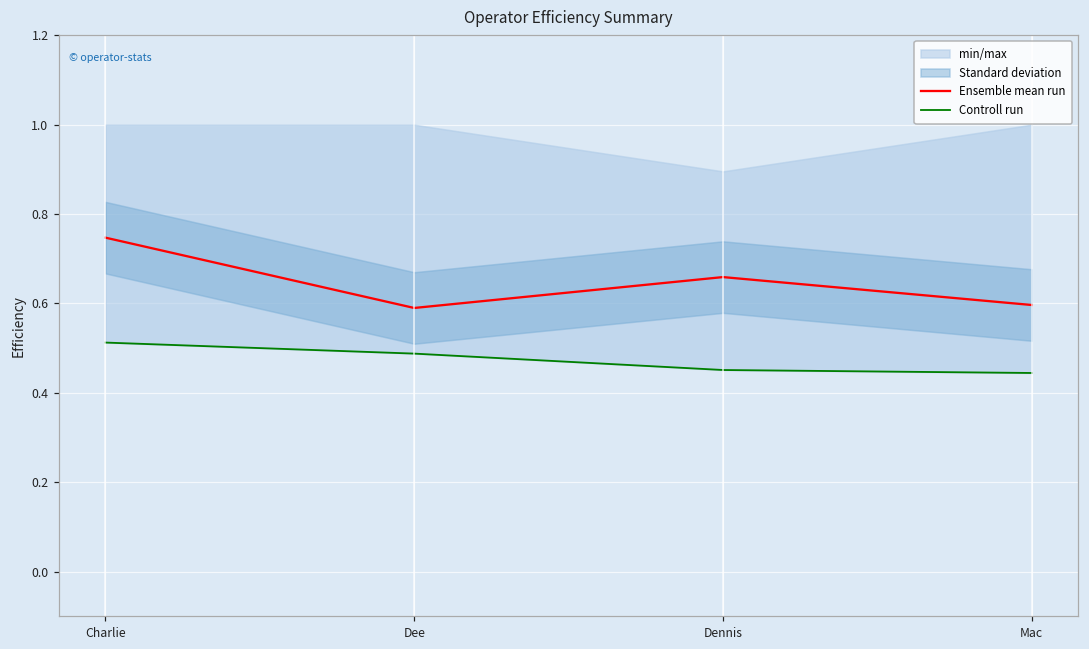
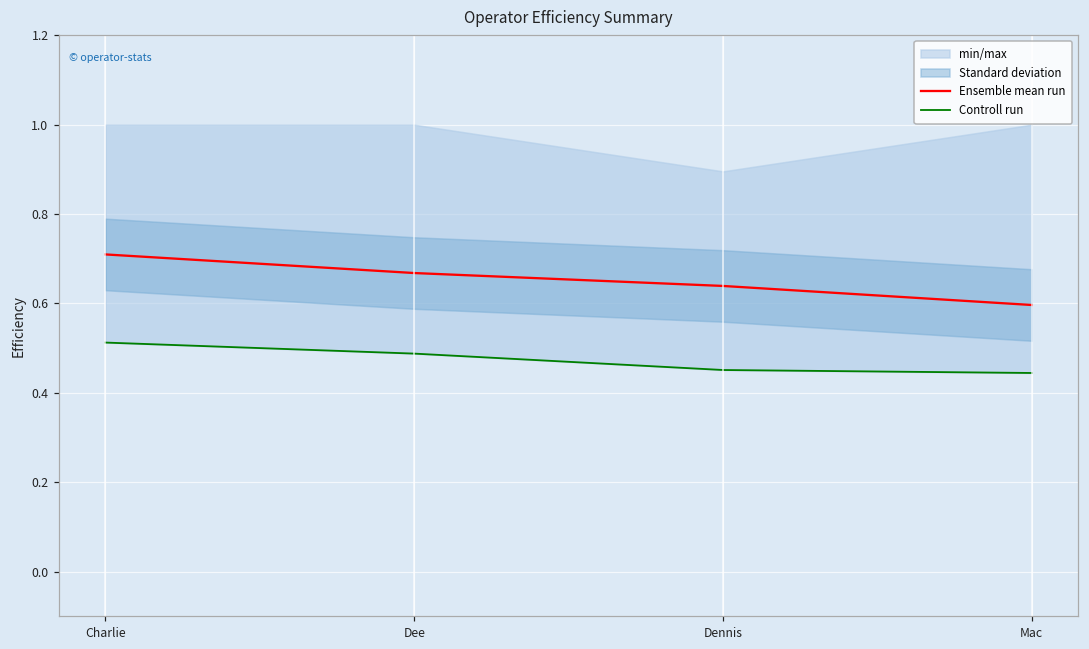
  {
    "Ensemble mean run": {
-     "Charlie": 0.75,
-     "Dee": 0.59,
-     "Dennis": 0.66,
+     "Charlie": 0.71,
+     "Dee": 0.67,
+     "Dennis": 0.64,
      "Mac": 0.60
    },
    "Controll run": {
      "Charlie": 0.51,
      "Dee": 0.49,
      "Dennis": 0.45,
      "Mac": 0.44
    }
  }
